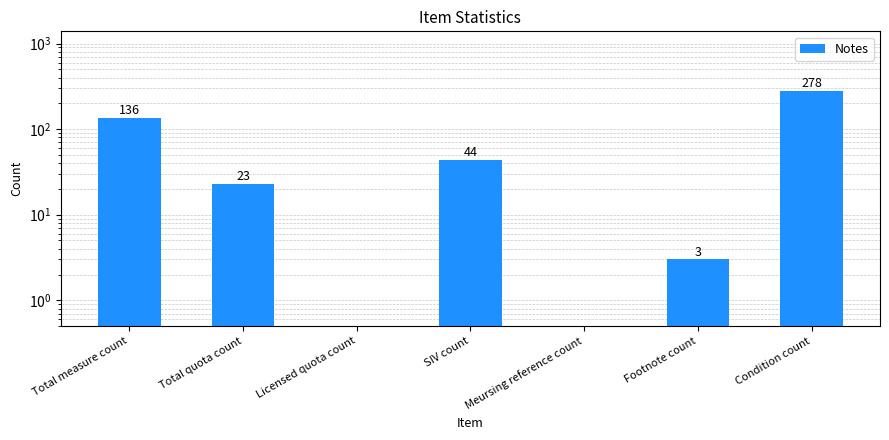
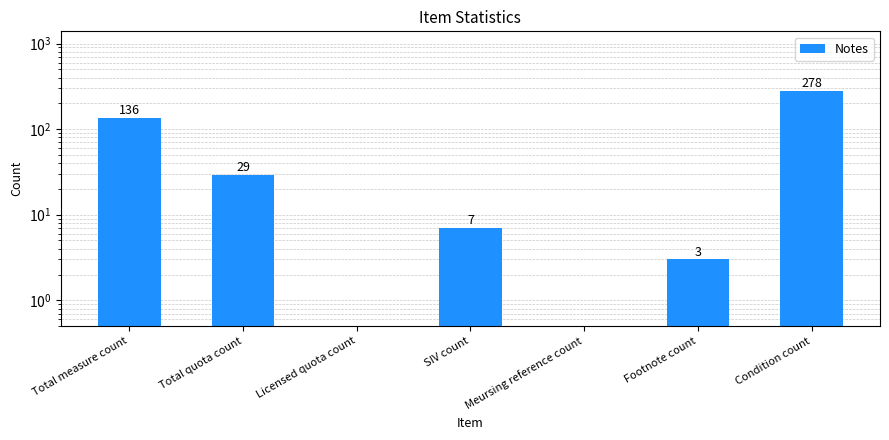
  {
    "Total measure count": 136,
-   "Total quota count": 23,
-   "SIV count": 44,
+   "Total quota count": 29,
+   "SIV count": 7,
    "Footnote count": 3,
    "Condition count": 278
  }
